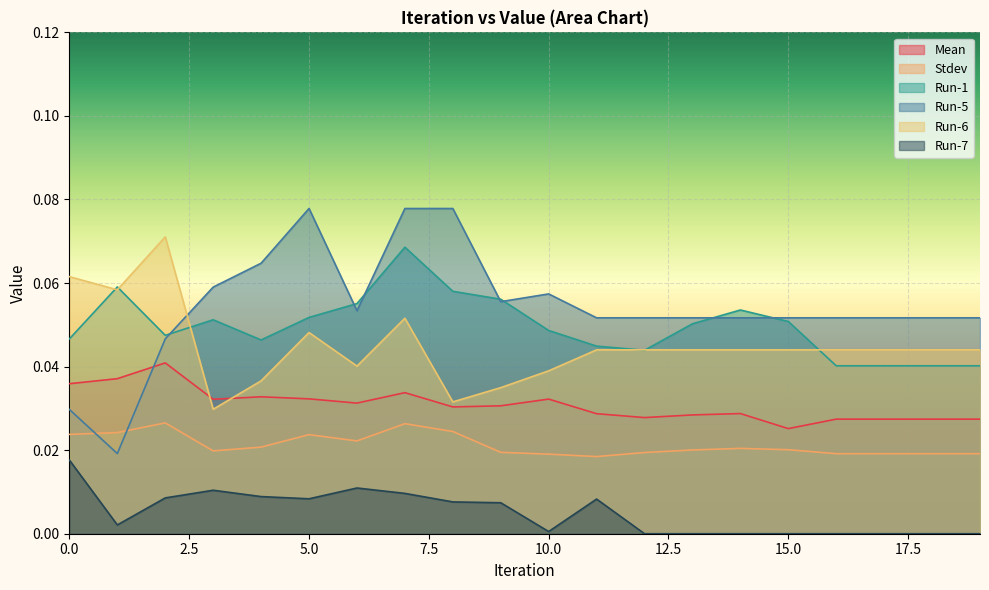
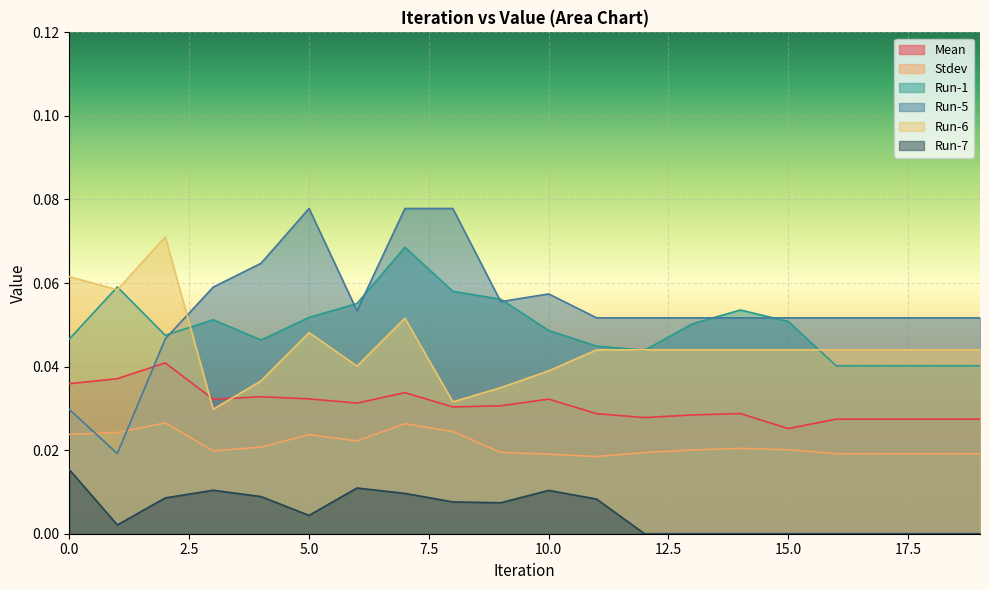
  {
    "Mean": {
      "0.0": 0.036,
      "5.0": 0.032,
      "10.0": 0.032,
      "15.0": 0.025
    },
    "Run-7": {
-     "0.0": 0.018,
-     "5.0": 0.008,
-     "10.0": 0.001,
+     "0.0": 0.015,
+     "5.0": 0.004,
+     "10.0": 0.010,
      "15.0": 0.000
    }
  }
